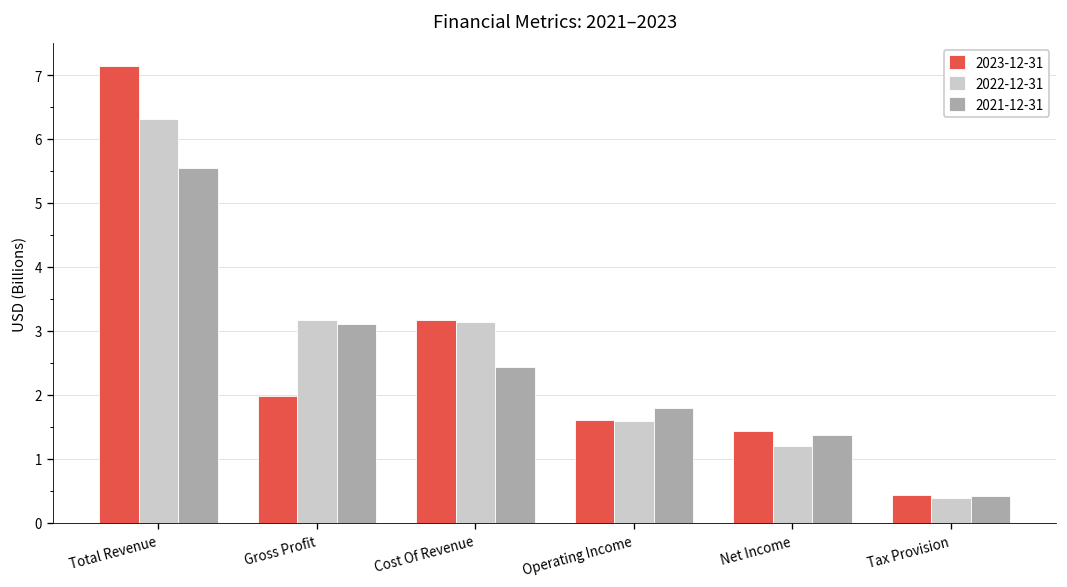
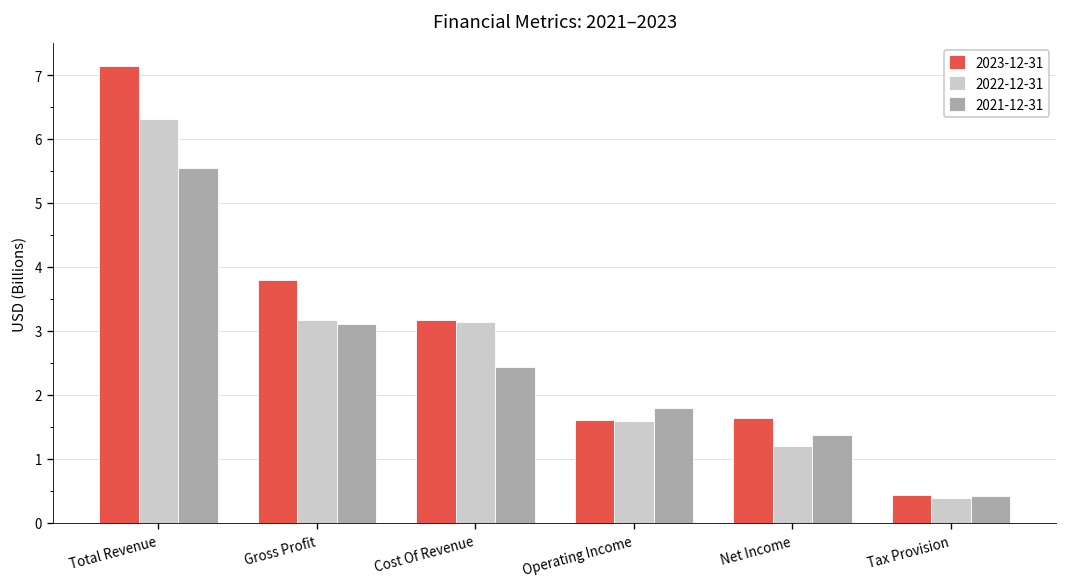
  {
    "2023-12-31": {
      "Total Revenue": 7.1,
-     "Gross Profit": 2.0,
+     "Gross Profit": 3.8,
      "Cost Of Revenue": 3.2,
      "Operating Income": 1.6,
-     "Net Income": 1.4,
+     "Net Income": 1.6,
      "Tax Provision": 0.4
    }
  }
